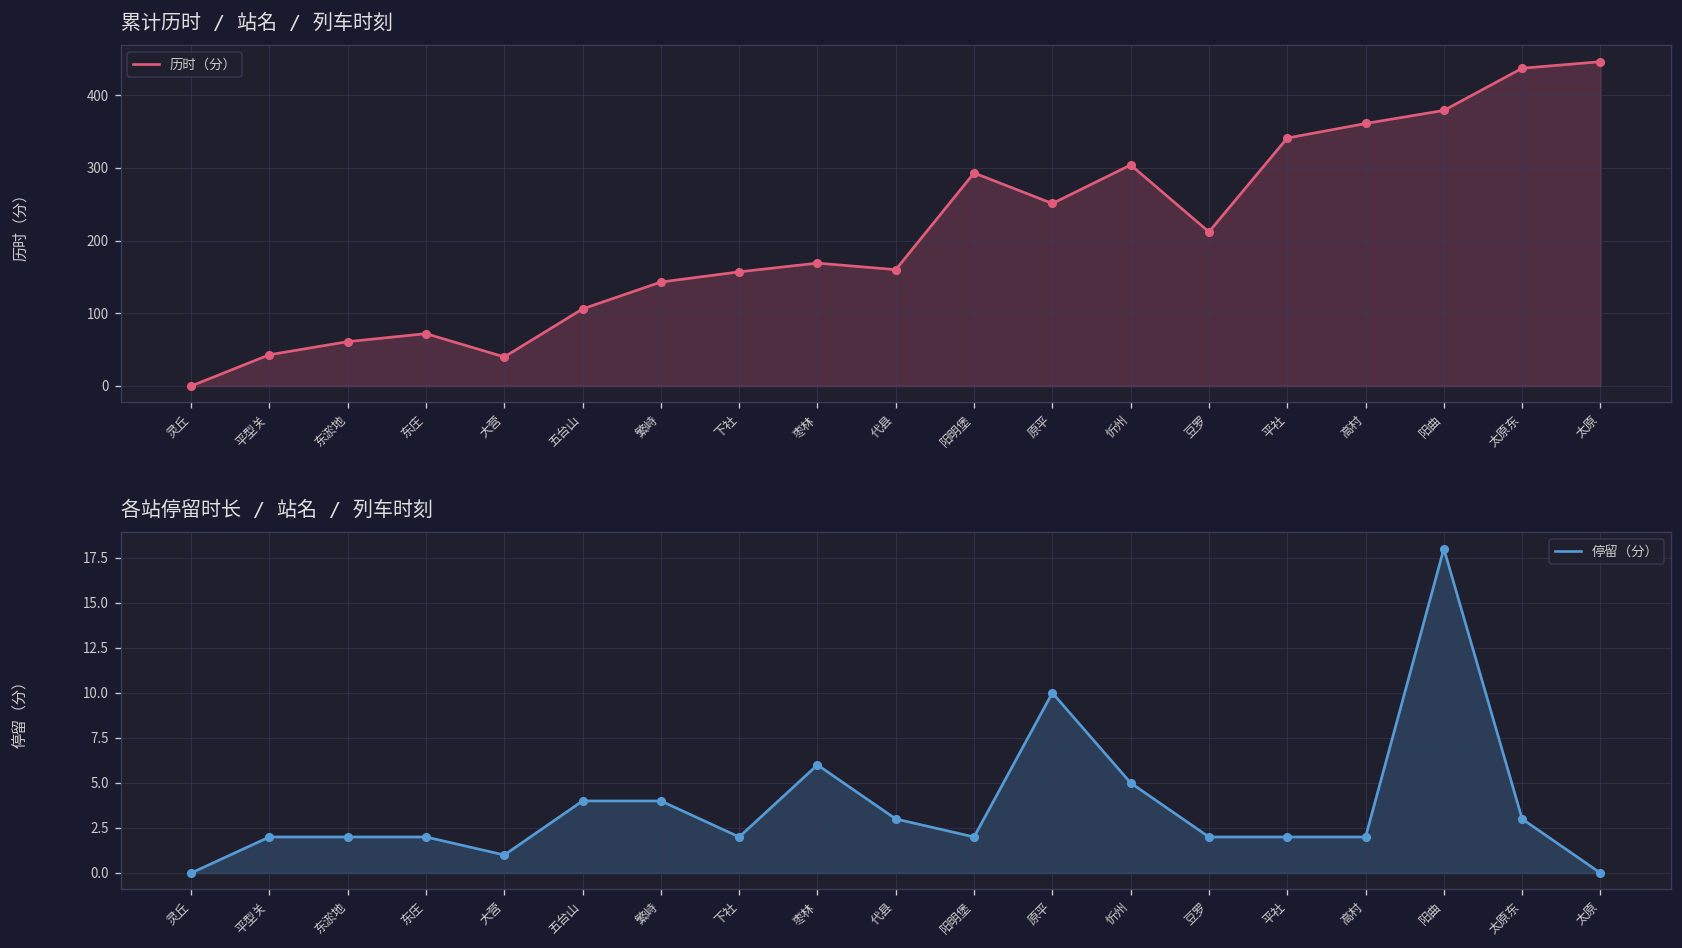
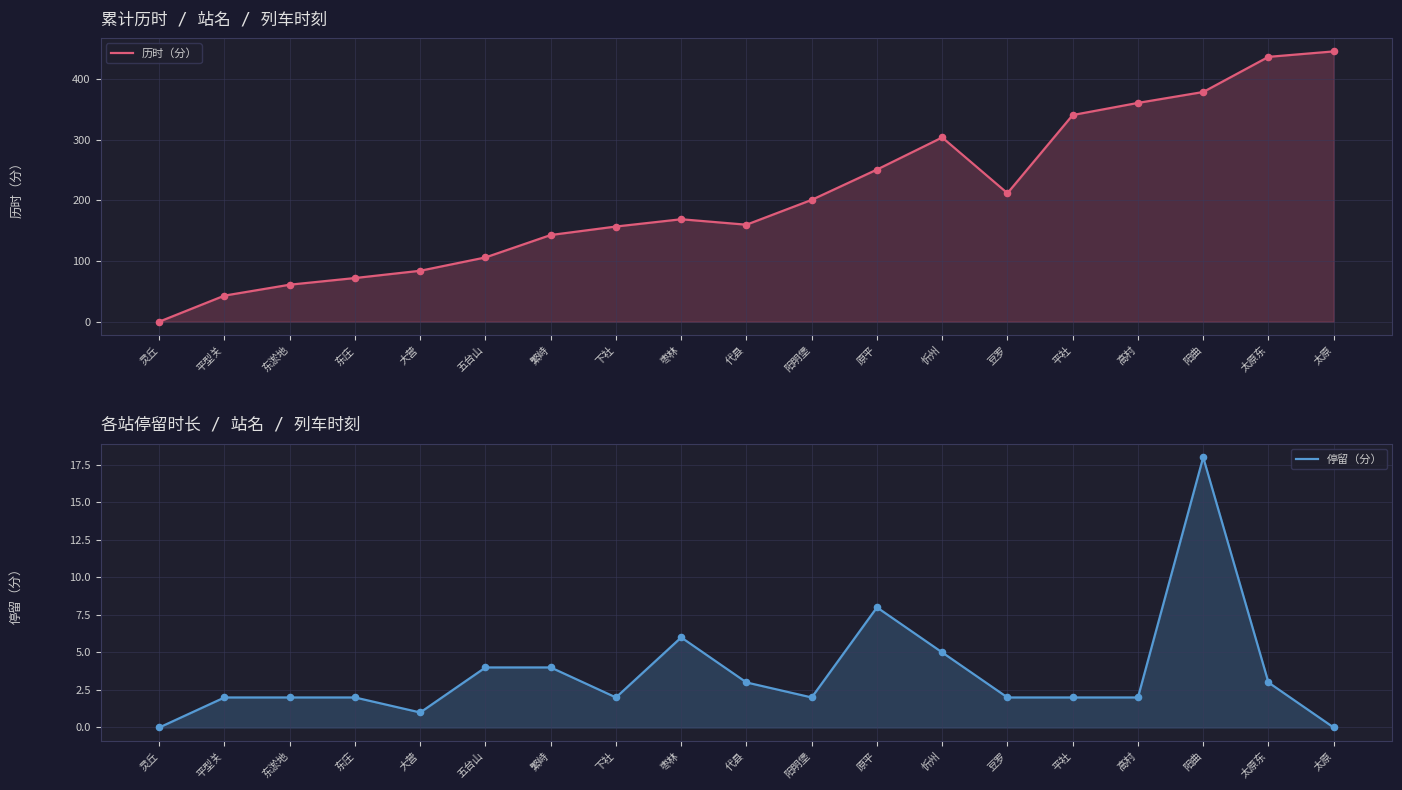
  {
    "累计历时 / 站名 / 列车时刻": {
      "灵丘": 0,
      "平型关": 40,
      "东淤地": 60,
      "东庄": 70,
-     "大营": 40,
+     "大营": 80,
      "五台山": 110,
      "繁峙": 140,
      "下社": 160,
      "枣林": 170,
      "代县": 160,
-     "阳明堡": 290,
+     "阳明堡": 200,
      "原平": 250,
      "忻州": 300,
      "豆罗": 210,
      "平社": 340,
      "高村": 360,
      "阳曲": 380,
      "太原东": 440,
      "太原": 450
    },
    "各站停留时长 / 站名 / 列车时刻": {
      "灵丘": 0,
      "平型关": 2,
      "东淤地": 2,
      "东庄": 2,
      "大营": 1,
      "五台山": 4,
      "繁峙": 4,
      "下社": 2,
      "枣林": 6,
      "代县": 3,
      "阳明堡": 2,
-     "原平": 10,
+     "原平": 8,
      "忻州": 5,
      "豆罗": 2,
      "平社": 2,
      "高村": 2,
      "阳曲": 18,
      "太原东": 3,
      "太原": 0
    }
  }
